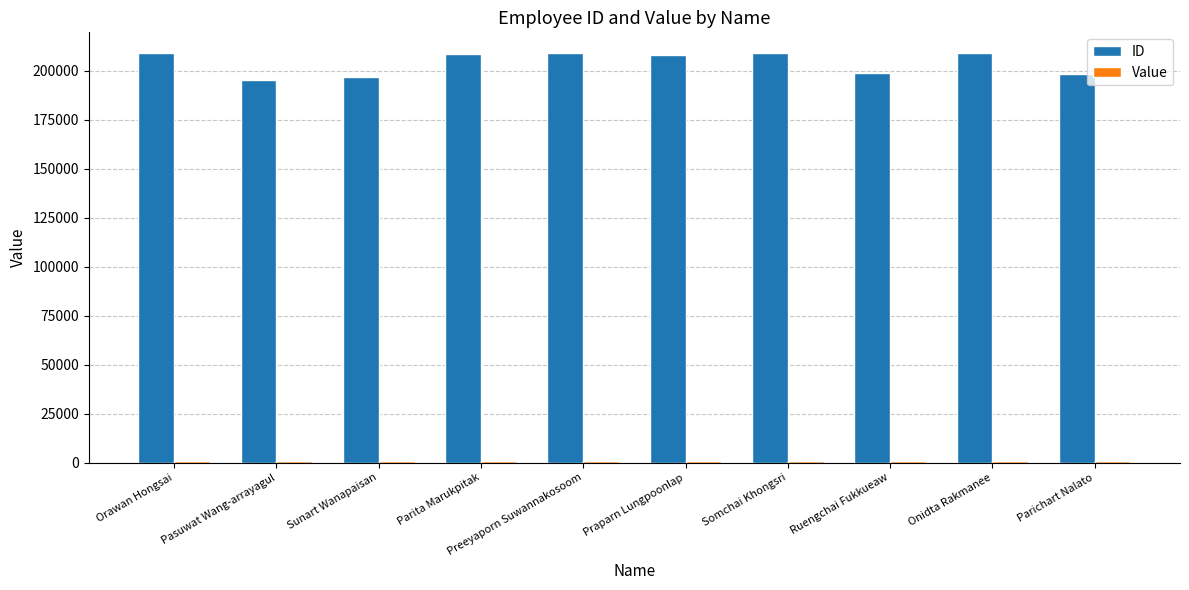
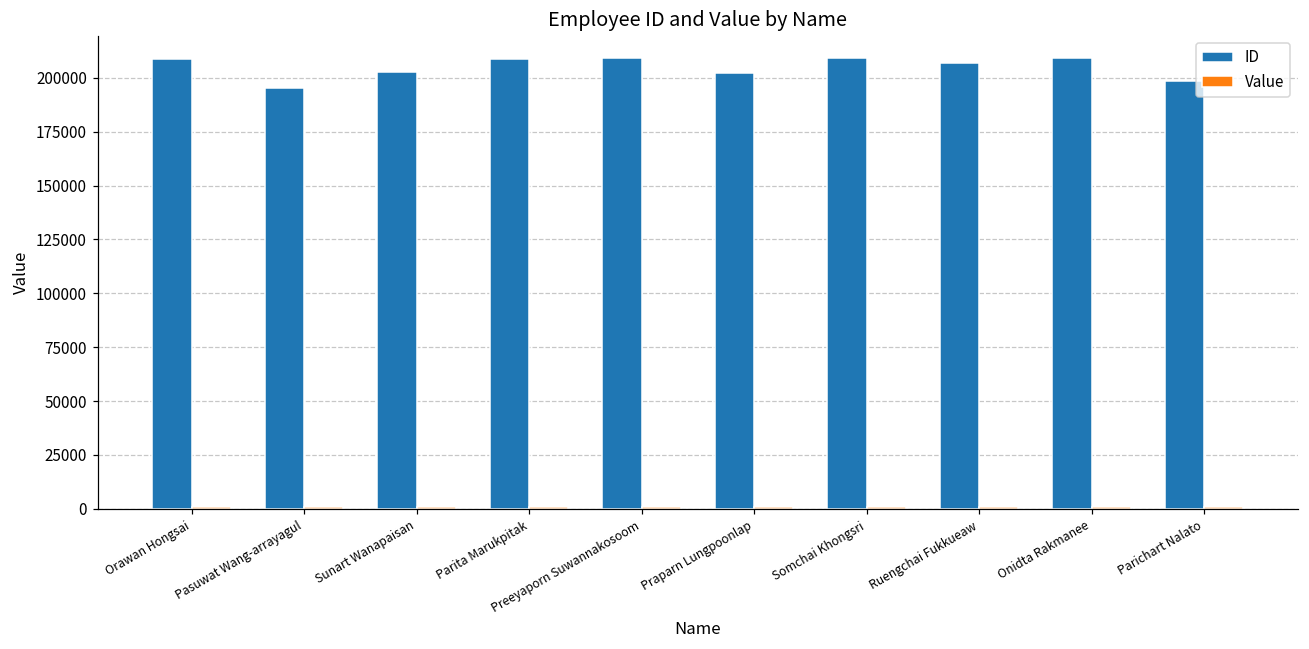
  {
    "ID": {
      "Orawan Hongsai": 209000,
      "Pasuwat Wang-arrayagul": 195000,
-     "Sunart Wanapaisan": 197000,
+     "Sunart Wanapaisan": 203000,
      "Parita Marukpitak": 208000,
      "Preeyaporn Suwannakosoom": 209000,
-     "Praparn Lungpoonlap": 208000,
+     "Praparn Lungpoonlap": 202000,
      "Somchai Khongsri": 209000,
-     "Ruengchai Fukkueaw": 199000,
+     "Ruengchai Fukkueaw": 207000,
      "Onidta Rakmanee": 209000,
      "Parichart Nalato": 198000
    }
  }
